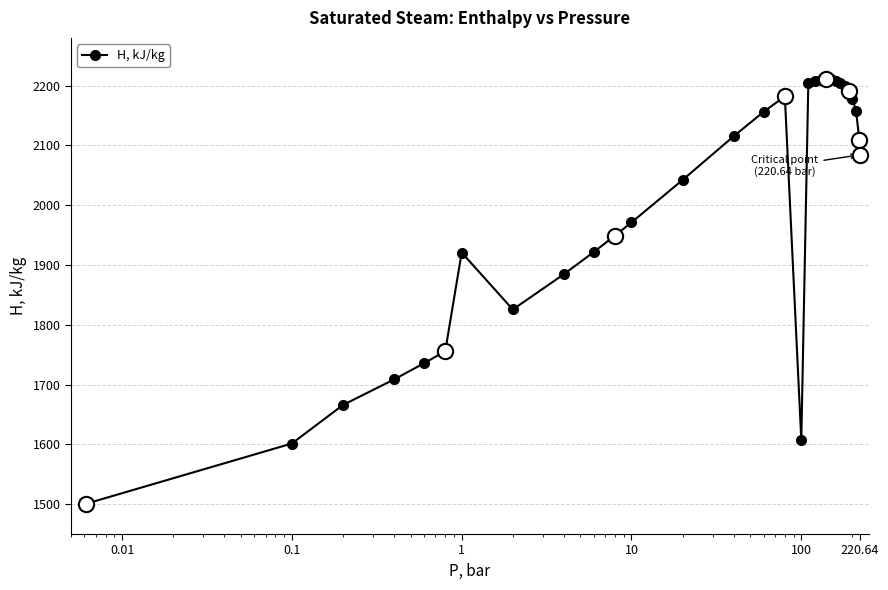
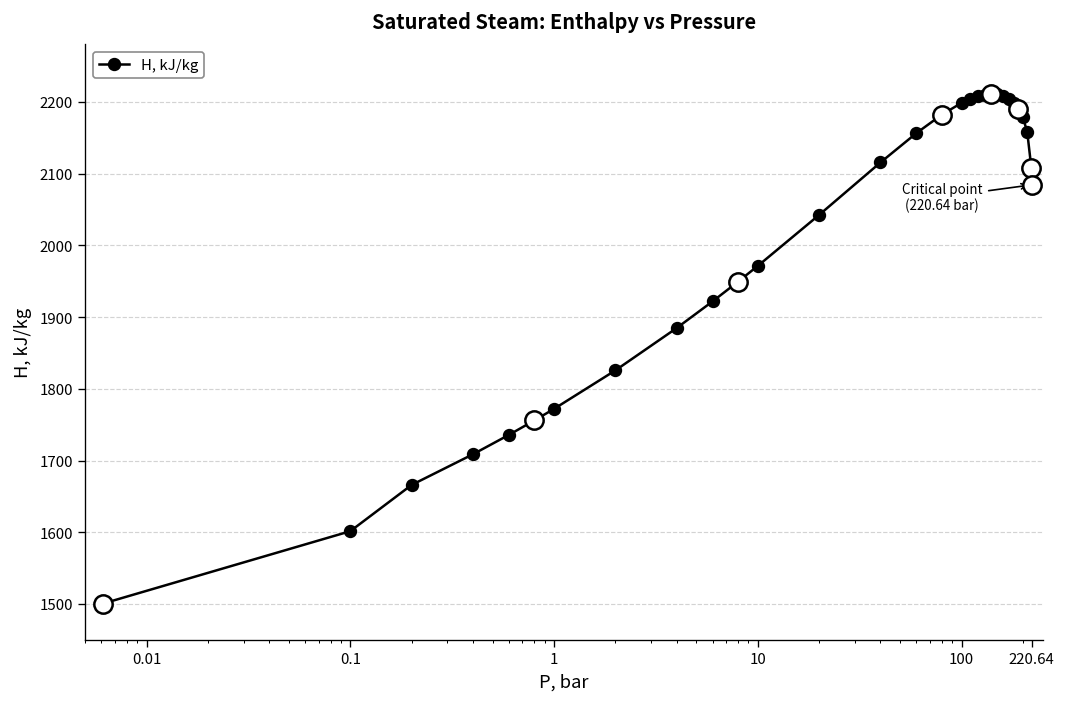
  {
    "H, kJ/kg": {
      "0.1": 1600,
-     "1": 1920,
+     "1": 1770,
      "10": 1970,
-     "100": 1610
+     "100": 2200
    }
  }
